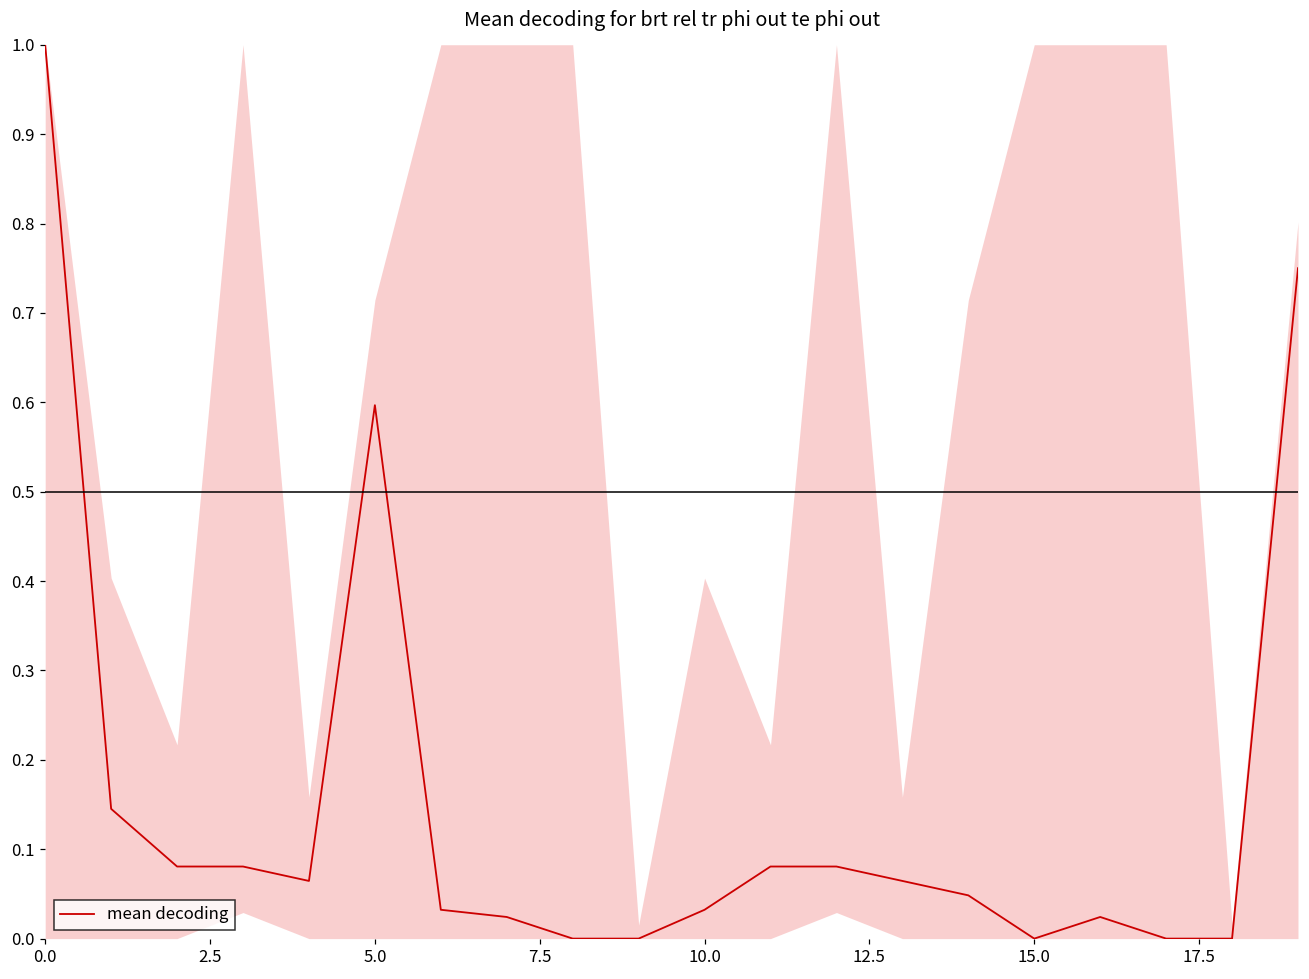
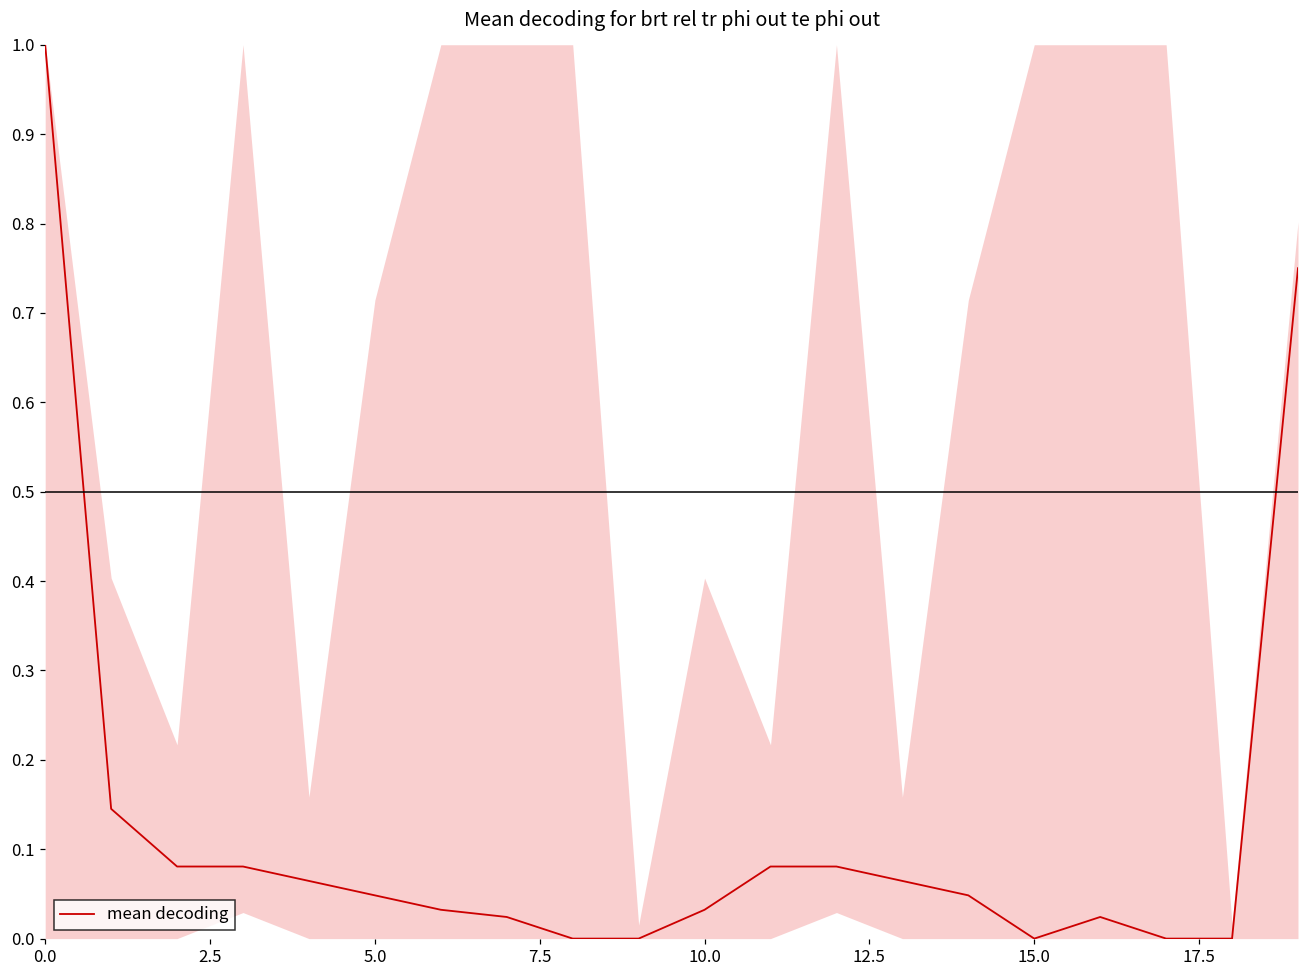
  {
    "mean decoding": {
-     "5.0": 0.60,
+     "5.0": 0.05,
      "10.0": 0.03,
      "15.0": 0.00
    }
  }
